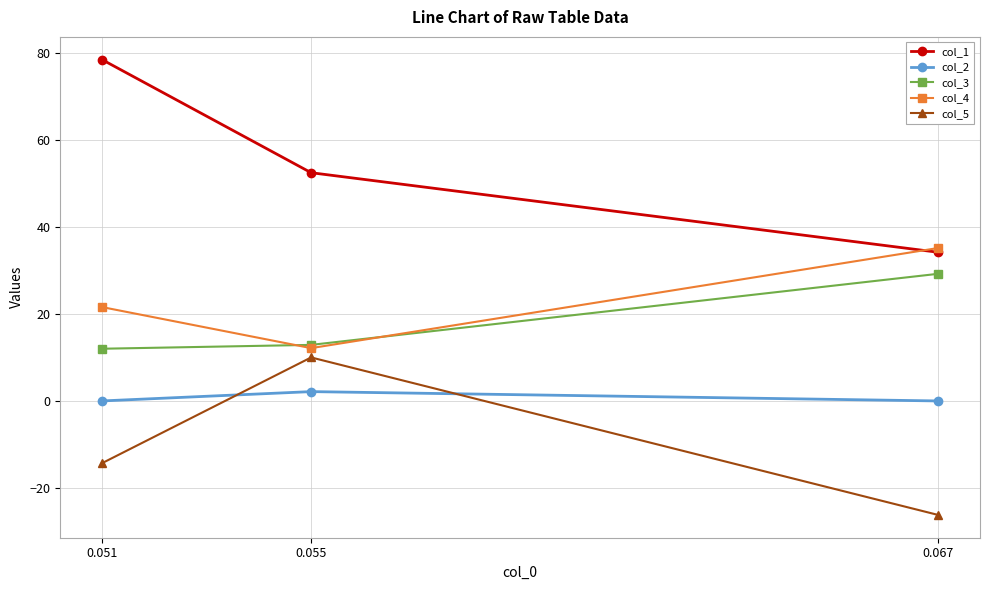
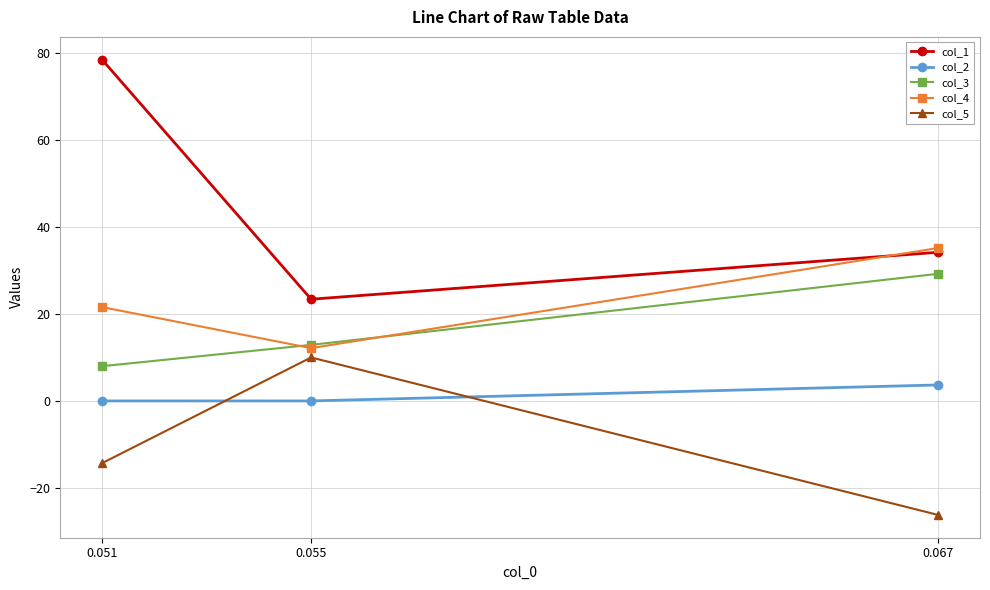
  {
    "col_1": {
      "0.051": 79,
-     "0.055": 53,
+     "0.055": 23,
      "0.067": 34
    },
    "col_2": {
      "0.051": 0,
-     "0.055": 2,
-     "0.067": 0
+     "0.055": 0,
+     "0.067": 4
    },
    "col_3": {
-     "0.051": 12,
+     "0.051": 8,
      "0.055": 13,
      "0.067": 29
    },
    "col_4": {
      "0.051": 22,
      "0.055": 12,
      "0.067": 35
    },
    "col_5": {
      "0.051": -14,
      "0.055": 10,
      "0.067": -26
    }
  }
